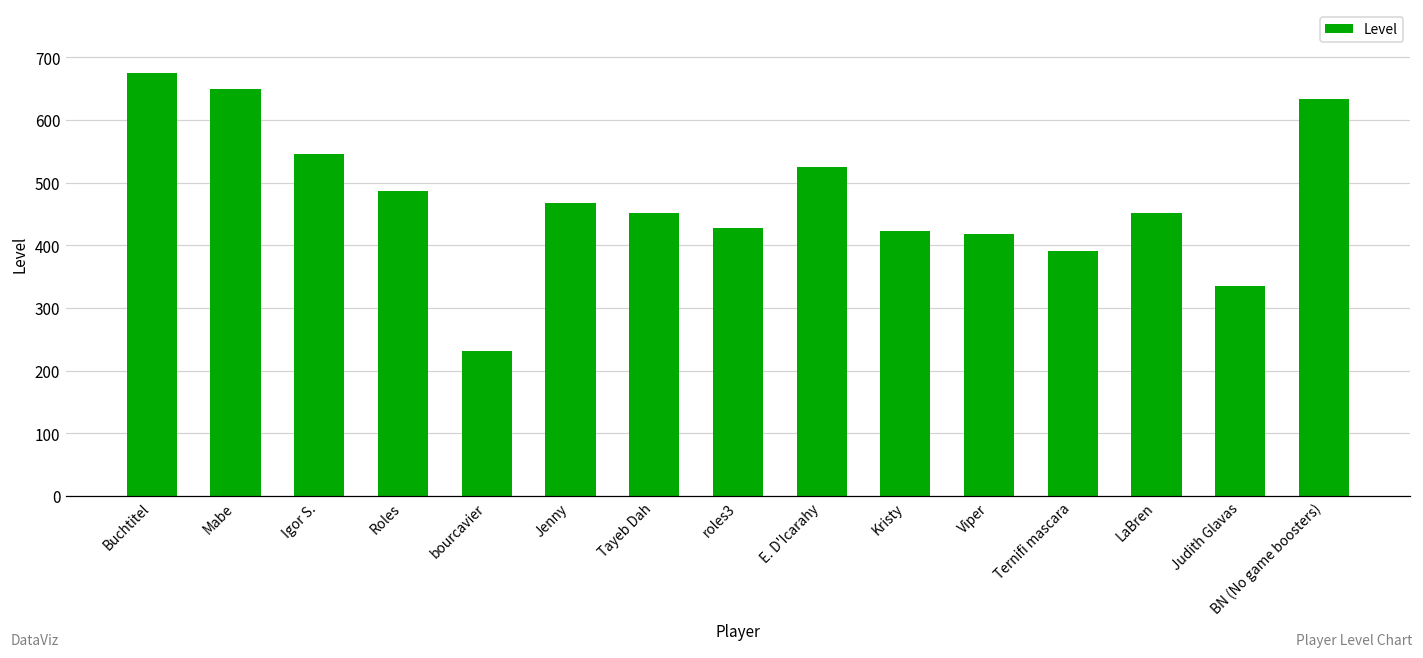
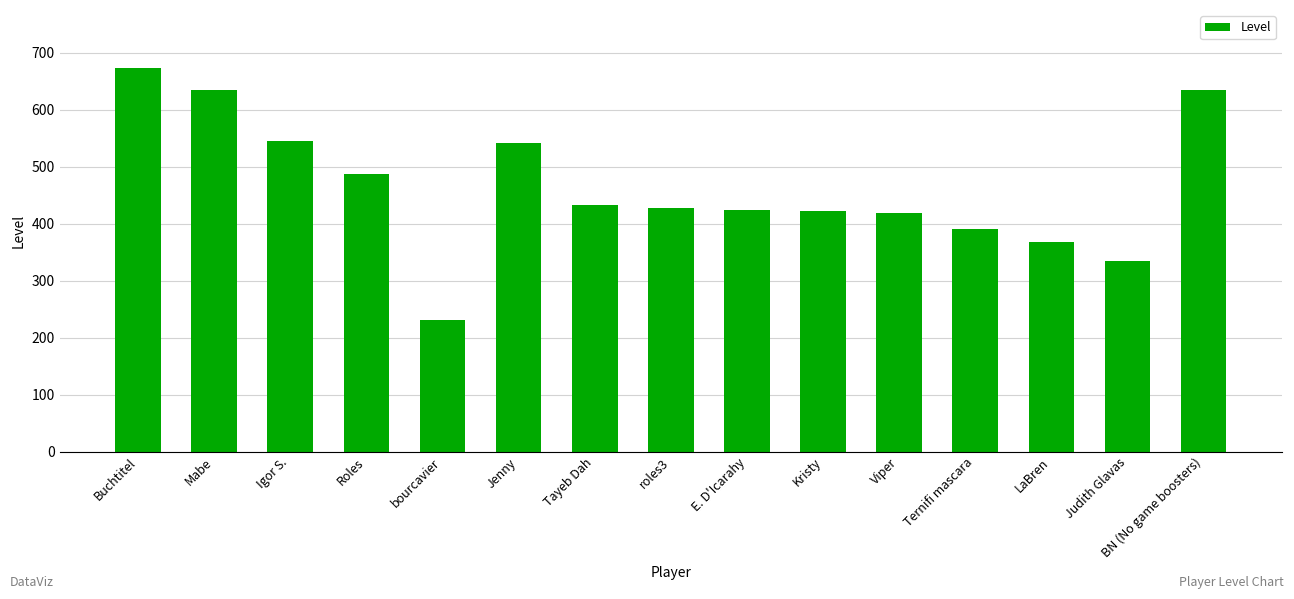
  {
    "Buchtitel": 670,
-   "Mabe": 650,
+   "Mabe": 630,
    "Igor S.": 550,
    "Roles": 490,
    "bourcavier": 230,
-   "Jenny": 470,
-   "Tayeb Dah": 450,
+   "Jenny": 540,
+   "Tayeb Dah": 430,
    "roles3": 430,
-   "E. D'Icarahy": 530,
+   "E. D'Icarahy": 420,
    "Kristy": 420,
    "Viper": 420,
    "Ternifi mascara": 390,
-   "LaBren": 450,
+   "LaBren": 370,
    "Judith Glavas": 340,
    "BN (No game boosters)": 630
  }
